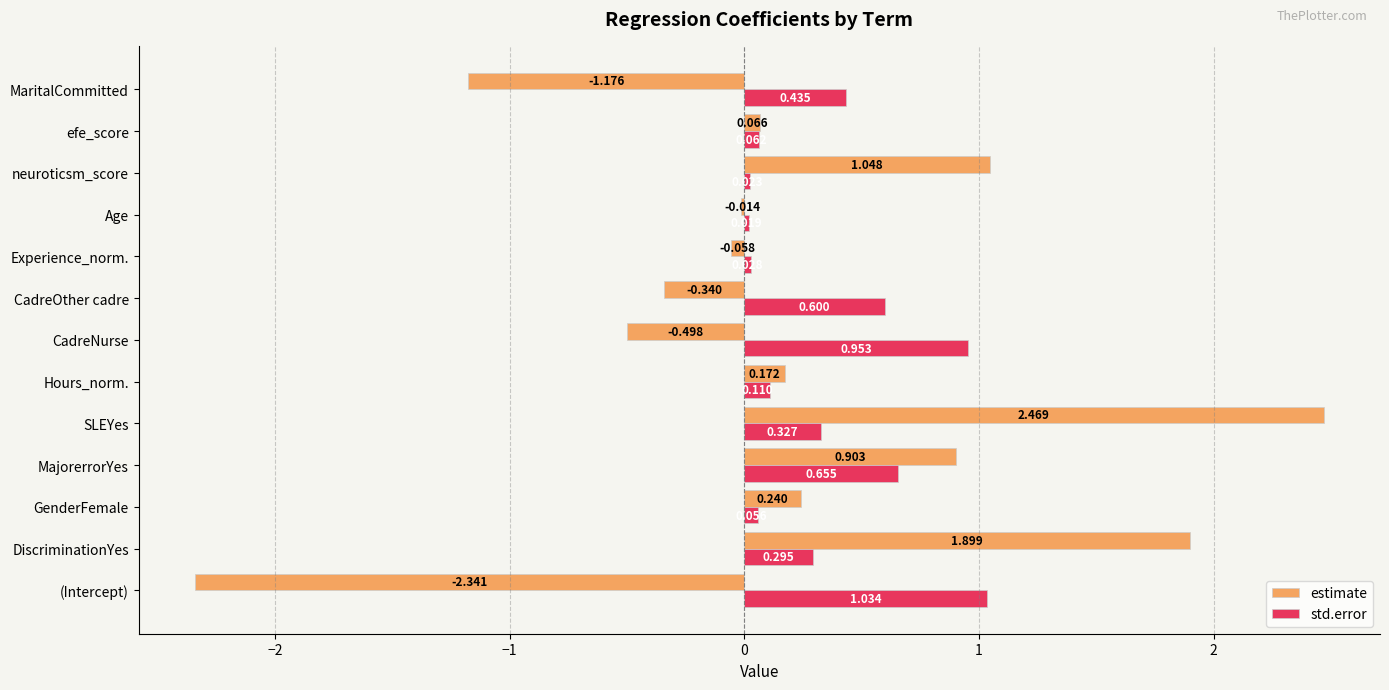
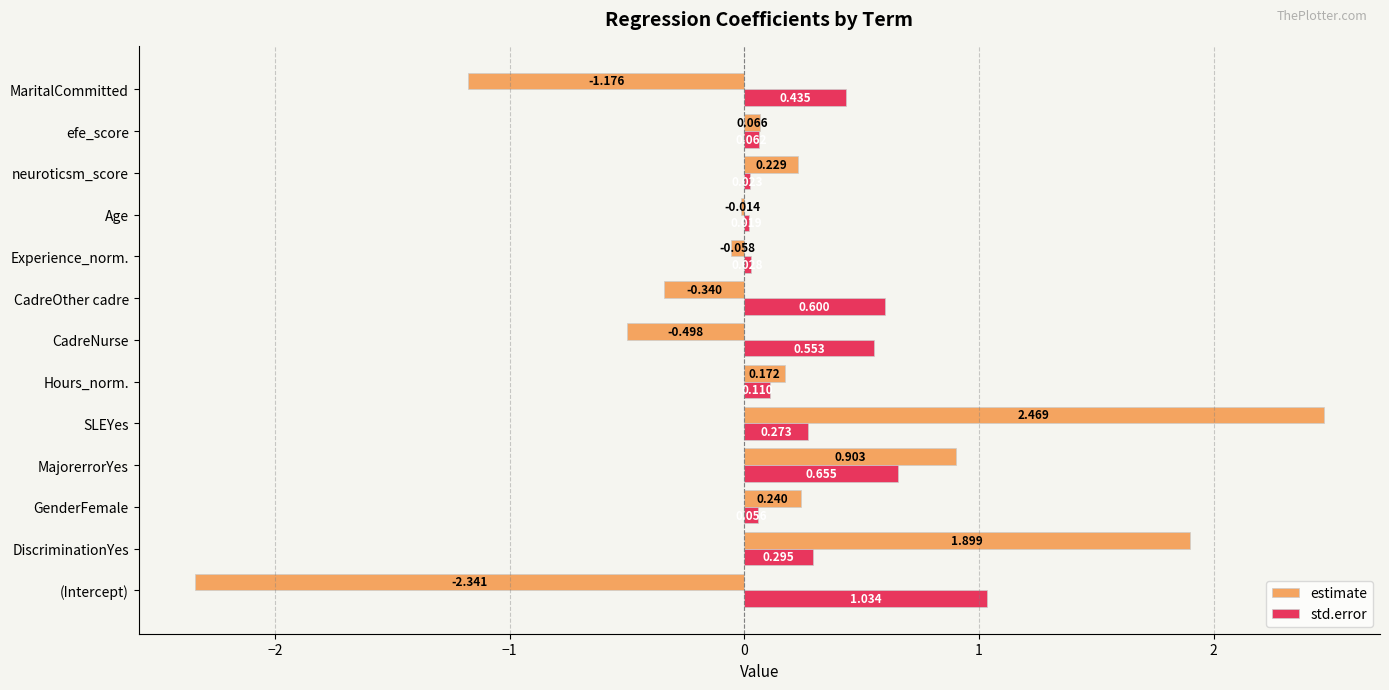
  {
    "estimate": {
      "MaritalCommitted": -1.176,
      "efe_score": 0.066,
-     "neuroticsm_score": 1.048,
+     "neuroticsm_score": 0.229,
      "Age": -0.014,
      "Experience_norm.": -0.058,
      "CadreOther cadre": -0.340,
      "CadreNurse": -0.498,
      "Hours_norm.": 0.172,
      "SLEYes": 2.469,
      "MajorerrorYes": 0.903,
      "GenderFemale": 0.240,
      "DiscriminationYes": 1.899,
      "(Intercept)": -2.341
    },
    "std.error": {
      "MaritalCommitted": 0.435,
      "CadreOther cadre": 0.600,
-     "CadreNurse": 0.953,
+     "CadreNurse": 0.553,
      "Hours_norm.": 0.110,
-     "SLEYes": 0.327,
+     "SLEYes": 0.273,
      "MajorerrorYes": 0.655,
      "DiscriminationYes": 0.295,
      "(Intercept)": 1.034
    }
  }
